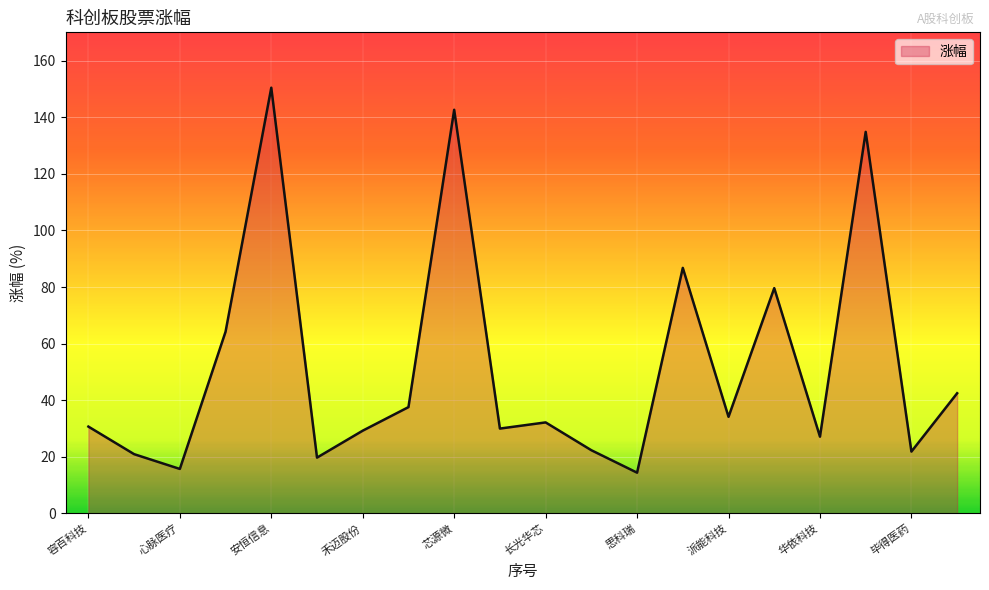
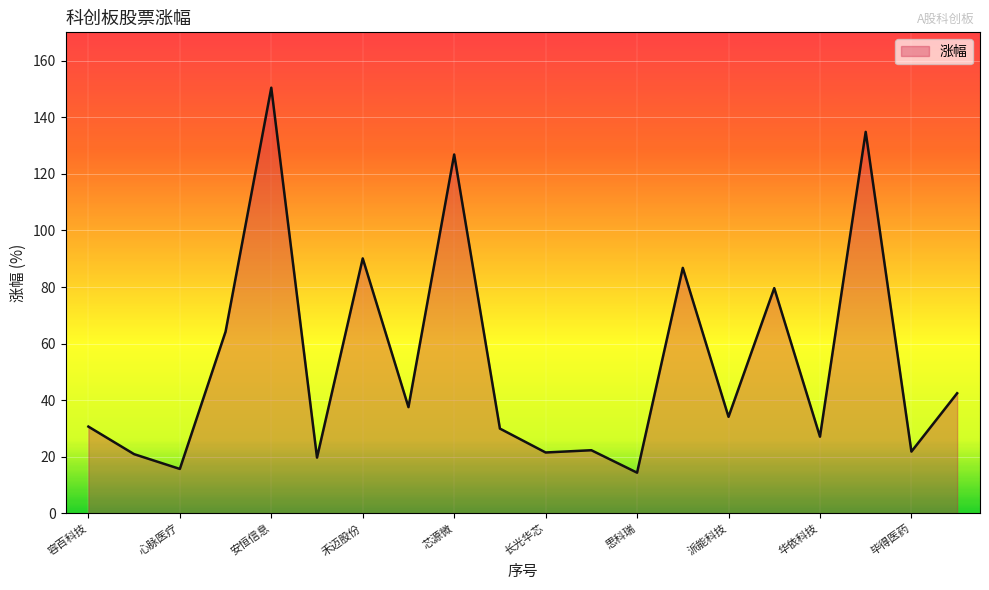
  {
    "容百科技": 31,
    "心脉医疗": 16,
    "安恒信息": 150,
-   "禾迈股份": 29,
-   "芯源微": 143,
-   "长光华芯": 32,
+   "禾迈股份": 90,
+   "芯源微": 127,
+   "长光华芯": 22,
    "思科瑞": 14,
    "派能科技": 34,
    "华依科技": 27,
    "毕得医药": 22
  }
